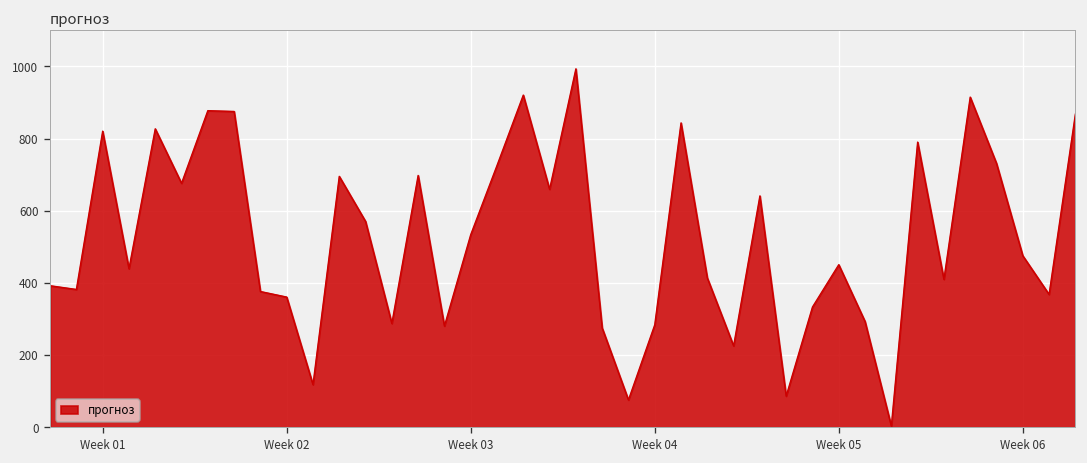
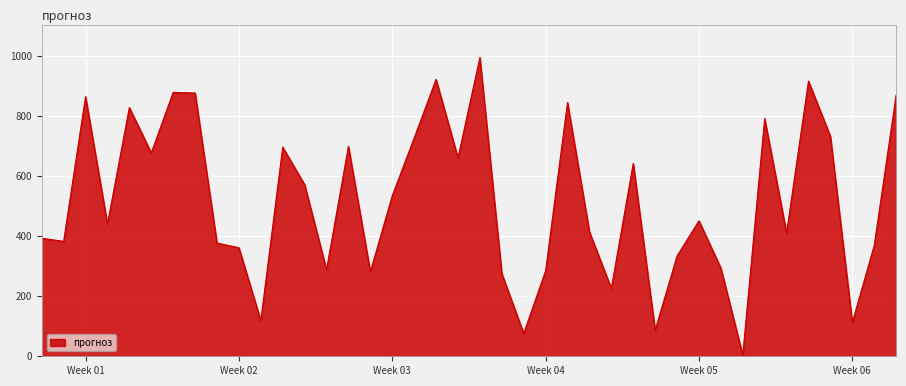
  {
-   "Week 01": 820,
+   "Week 01": 860,
    "Week 02": 360,
    "Week 03": 530,
    "Week 04": 280,
    "Week 05": 450,
-   "Week 06": 480
+   "Week 06": 110
  }
